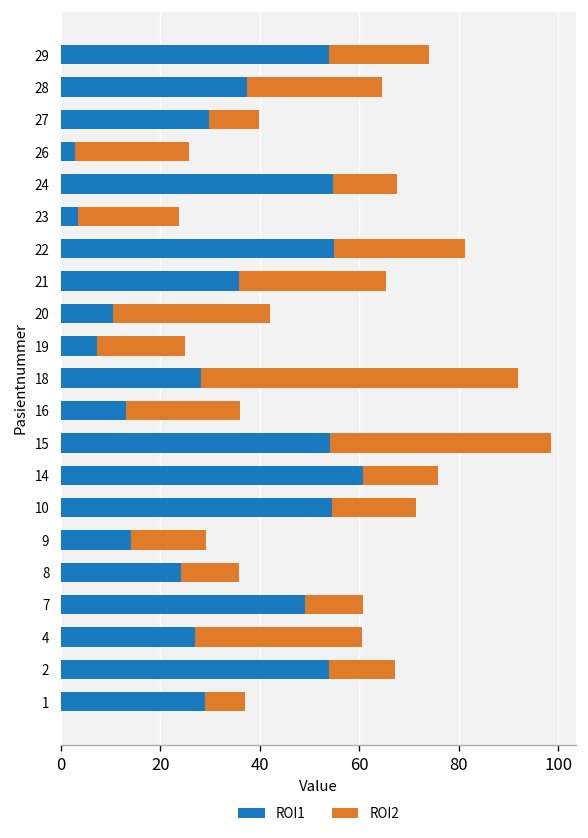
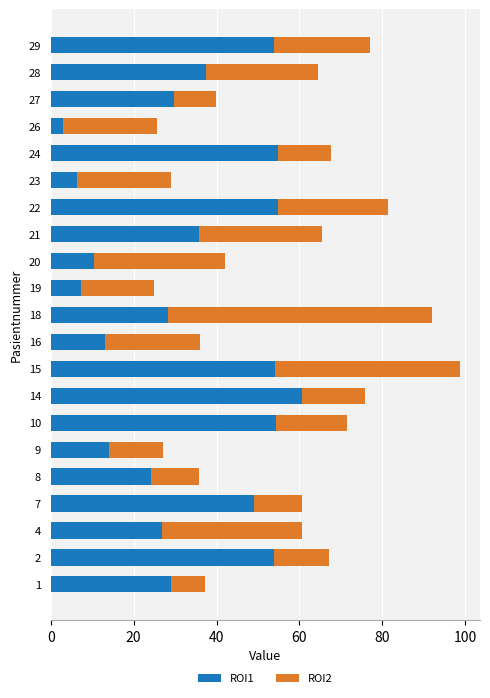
  {
    "ROI1": {
      "29": 54,
      "28": 38,
      "27": 30,
      "26": 3,
      "24": 55,
-     "23": 4,
+     "23": 6,
      "22": 55,
      "21": 36,
      "20": 10,
      "19": 7,
      "18": 28,
      "16": 13,
      "15": 54,
      "14": 61,
      "10": 54,
      "9": 14,
      "8": 24,
      "7": 49,
      "4": 27,
      "2": 54,
      "1": 29
    },
    "ROI2": {
-     "29": 20,
+     "29": 23,
      "28": 27,
      "27": 10,
      "26": 23,
      "24": 13,
-     "23": 20,
+     "23": 23,
      "22": 26,
      "21": 30,
      "20": 32,
      "19": 18,
      "18": 64,
      "16": 23,
      "15": 45,
      "14": 15,
      "10": 17,
-     "9": 15,
+     "9": 13,
      "8": 12,
      "7": 12,
      "4": 34,
      "2": 13,
      "1": 8
    }
  }
